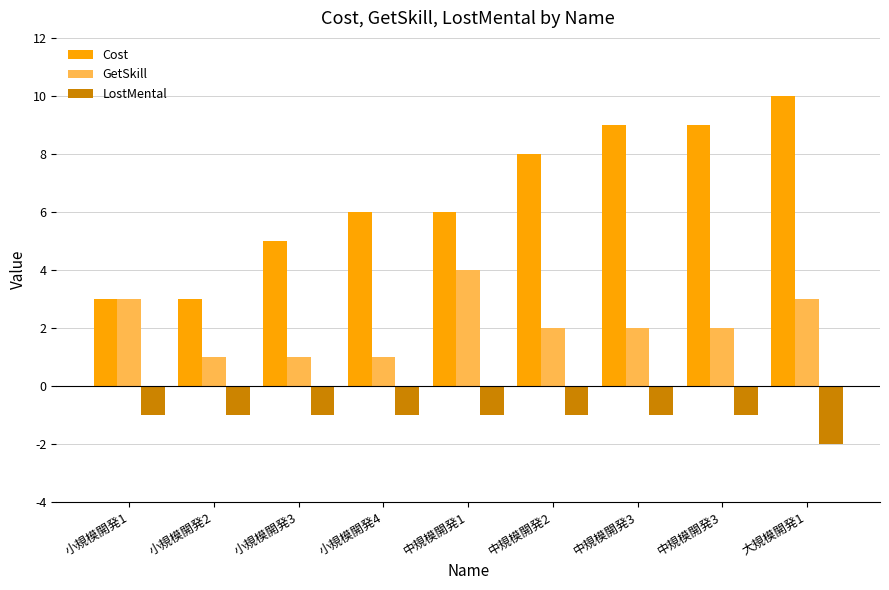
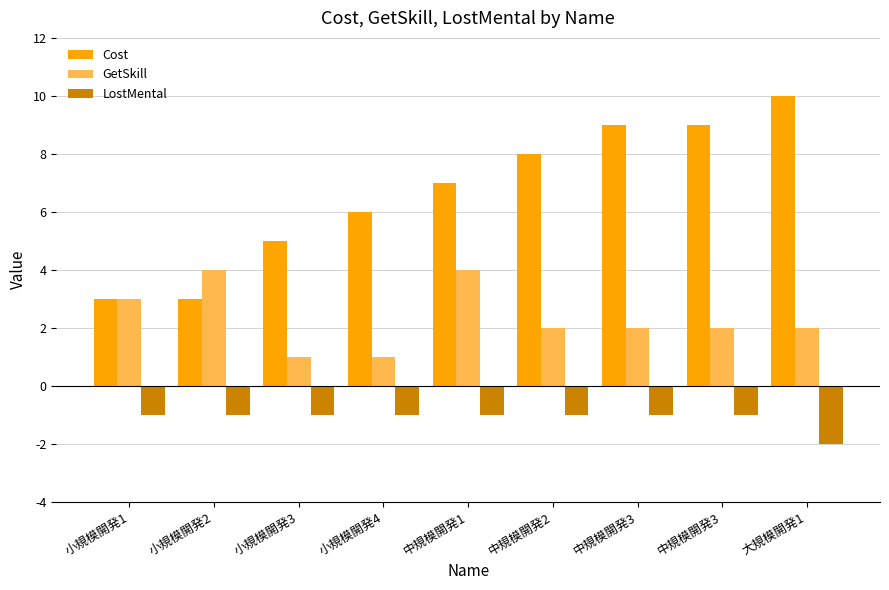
  {
    "Cost": {
      "小規模開発1": 3,
      "小規模開発2": 3,
      "小規模開発3": 5,
      "小規模開発4": 6,
-     "中規模開発1": 6,
+     "中規模開発1": 7,
      "中規模開発2": 8,
      "大規模開発1": 10
    },
    "GetSkill": {
      "小規模開発1": 3,
-     "小規模開発2": 1,
+     "小規模開発2": 4,
      "小規模開発3": 1,
      "小規模開発4": 1,
      "中規模開発1": 4,
      "中規模開発2": 2,
-     "大規模開発1": 3
+     "大規模開発1": 2
    },
    "LostMental": {
      "小規模開発1": -1,
      "小規模開発2": -1,
      "小規模開発3": -1,
      "小規模開発4": -1,
      "中規模開発1": -1,
      "中規模開発2": -1,
      "大規模開発1": -2
    }
  }
